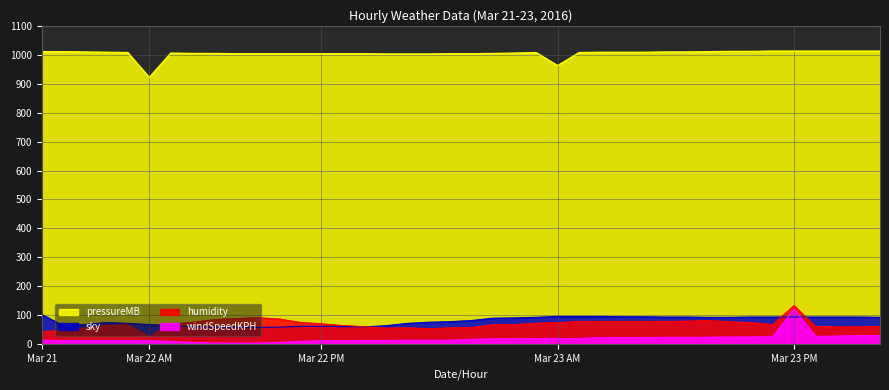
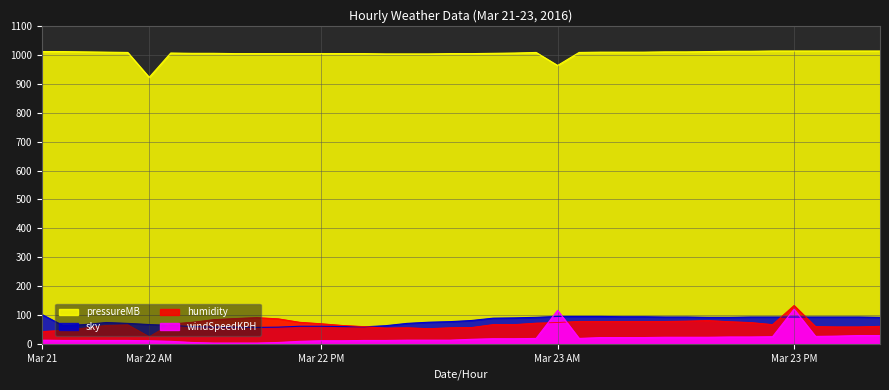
  {
    "pressureMB": {
      "Mar 21": 1010,
      "Mar 22 AM": 920,
      "Mar 22 PM": 1000,
      "Mar 23 AM": 960,
      "Mar 23 PM": 1010
    },
    "sky": {
      "Mar 21": 100,
      "Mar 22 PM": 60,
      "Mar 23 AM": 100,
      "Mar 23 PM": 90
    },
    "humidity": {
      "Mar 21": 40,
      "Mar 22 AM": 30,
      "Mar 22 PM": 70,
      "Mar 23 AM": 80,
      "Mar 23 PM": 130
    },
    "windSpeedKPH": {
      "Mar 21": 10,
      "Mar 22 AM": 10,
      "Mar 22 PM": 10,
-     "Mar 23 AM": 20,
+     "Mar 23 AM": 120,
      "Mar 23 PM": 120
    }
  }
